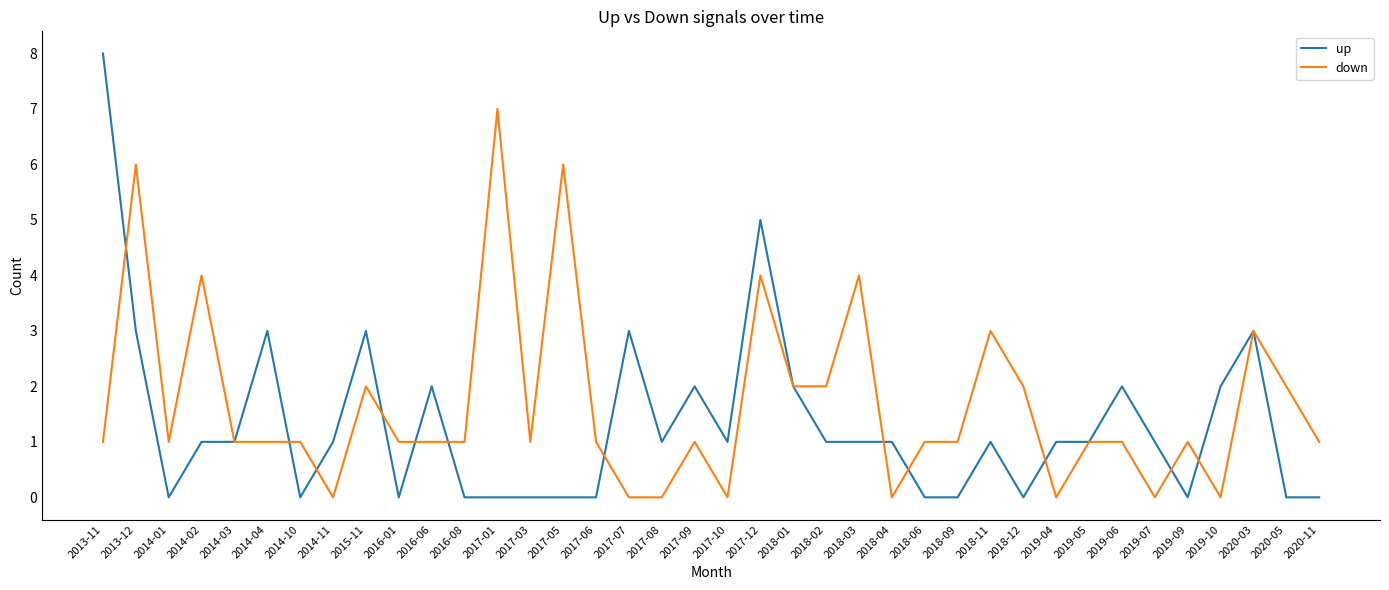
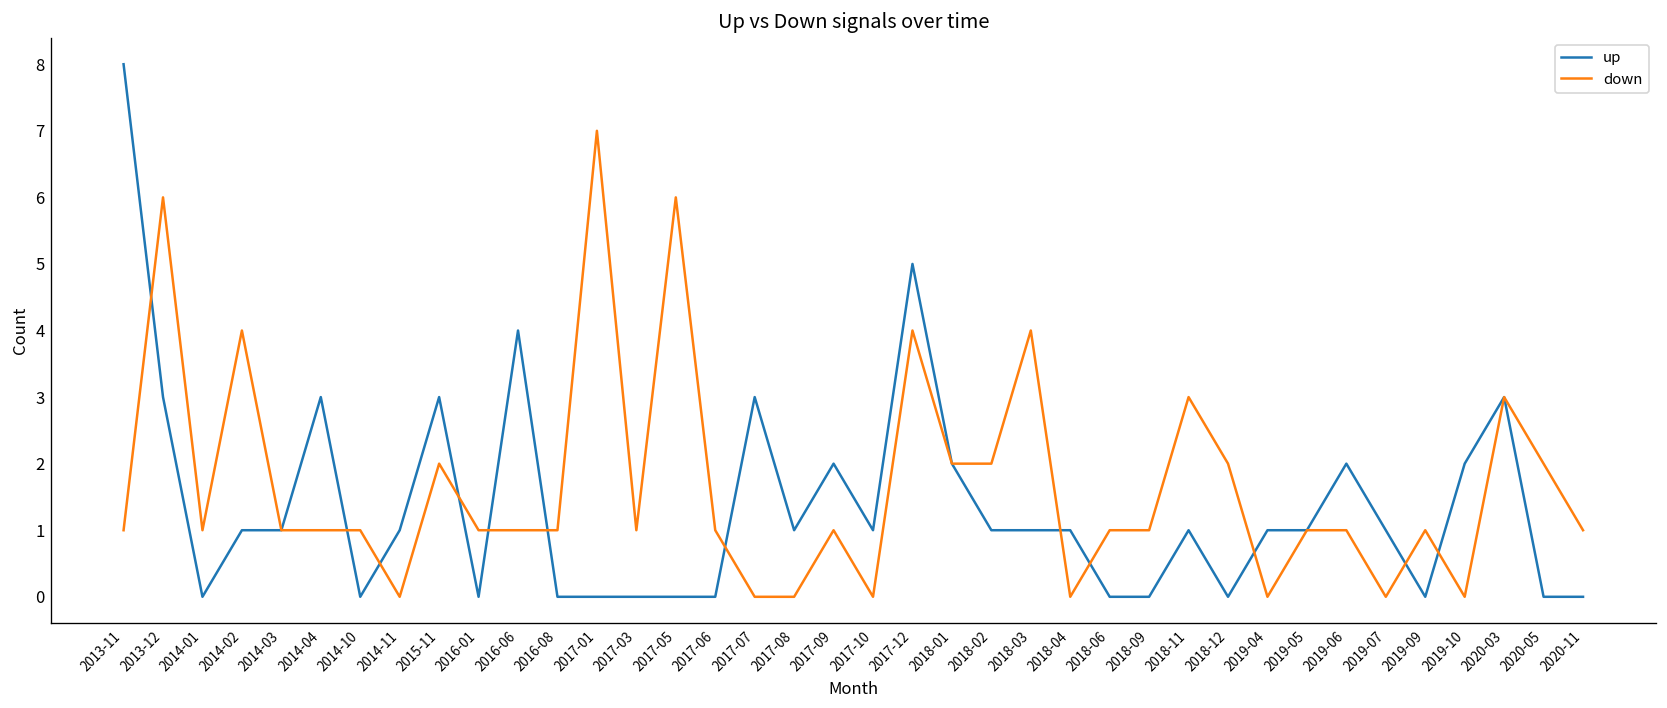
  {
    "up": {
      "2013-11": 8,
      "2013-12": 3,
      "2014-01": 0,
      "2014-02": 1,
      "2014-04": 3,
      "2014-10": 0,
      "2014-11": 1,
      "2015-11": 3,
      "2016-01": 0,
-     "2016-06": 2,
+     "2016-06": 4,
      "2016-08": 0,
      "2017-01": 0,
      "2017-03": 0,
      "2017-05": 0,
      "2017-06": 0,
      "2017-07": 3,
      "2017-08": 1,
      "2017-09": 2,
      "2017-10": 1,
      "2017-12": 5,
      "2018-02": 1,
      "2018-03": 1,
      "2018-04": 1,
      "2018-06": 0,
      "2018-09": 0,
      "2018-11": 1,
      "2018-12": 0,
      "2019-04": 1,
      "2019-06": 2,
      "2019-07": 1,
      "2019-09": 0,
      "2019-10": 2,
      "2020-05": 0,
      "2020-11": 0
    },
    "down": {
      "2013-11": 1,
      "2013-12": 6,
      "2014-01": 1,
      "2014-02": 4,
      "2014-04": 1,
      "2014-10": 1,
      "2014-11": 0,
      "2015-11": 2,
      "2016-01": 1,
      "2016-06": 1,
      "2016-08": 1,
      "2017-01": 7,
      "2017-03": 1,
      "2017-05": 6,
      "2017-06": 1,
      "2017-07": 0,
      "2017-08": 0,
      "2017-09": 1,
      "2017-10": 0,
      "2017-12": 4,
      "2018-02": 2,
      "2018-03": 4,
      "2018-04": 0,
      "2018-06": 1,
      "2018-09": 1,
      "2018-11": 3,
      "2018-12": 2,
      "2019-04": 0,
      "2019-06": 1,
      "2019-07": 0,
      "2019-09": 1,
      "2019-10": 0,
      "2020-05": 2,
      "2020-11": 1
    }
  }
